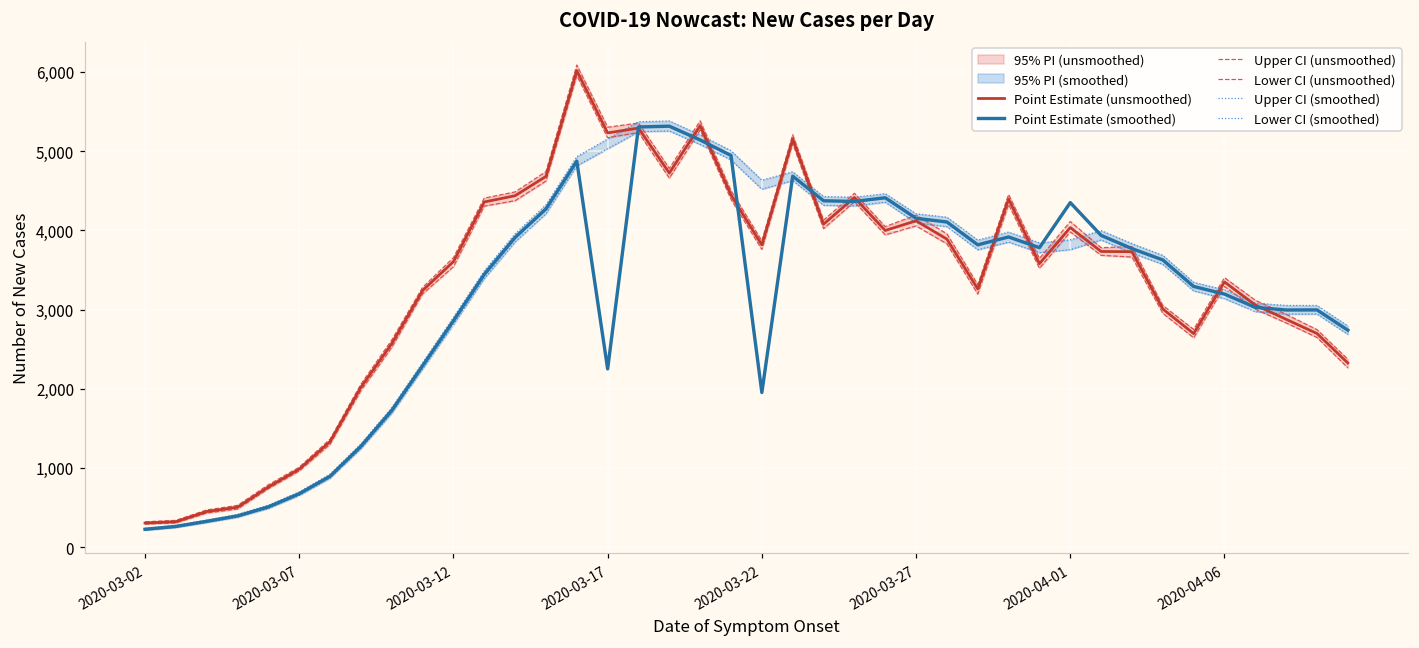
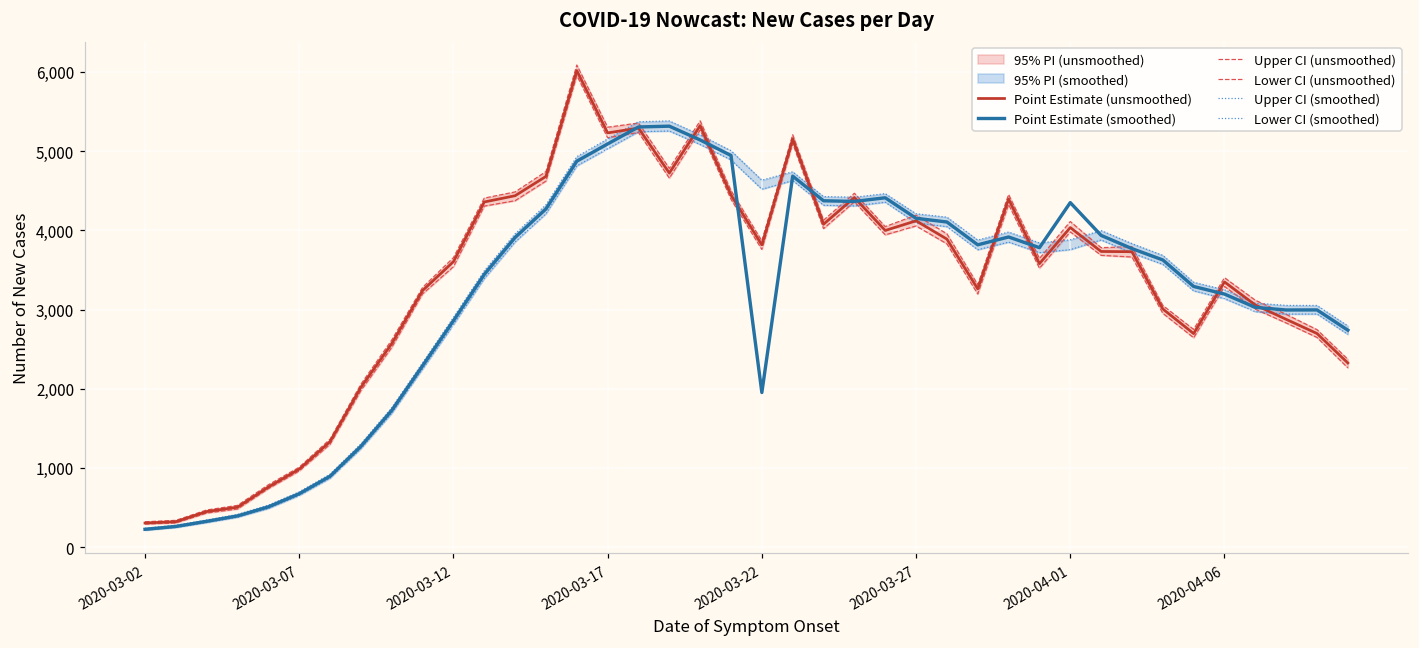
  {
    "Point Estimate (smoothed)": {
      "2020-03-12": "2,900",
-     "2020-03-17": "2,300",
+     "2020-03-17": "5,100",
      "2020-03-22": "2,000",
      "2020-04-01": "4,400",
      "2020-04-06": "3,200"
    }
  }
